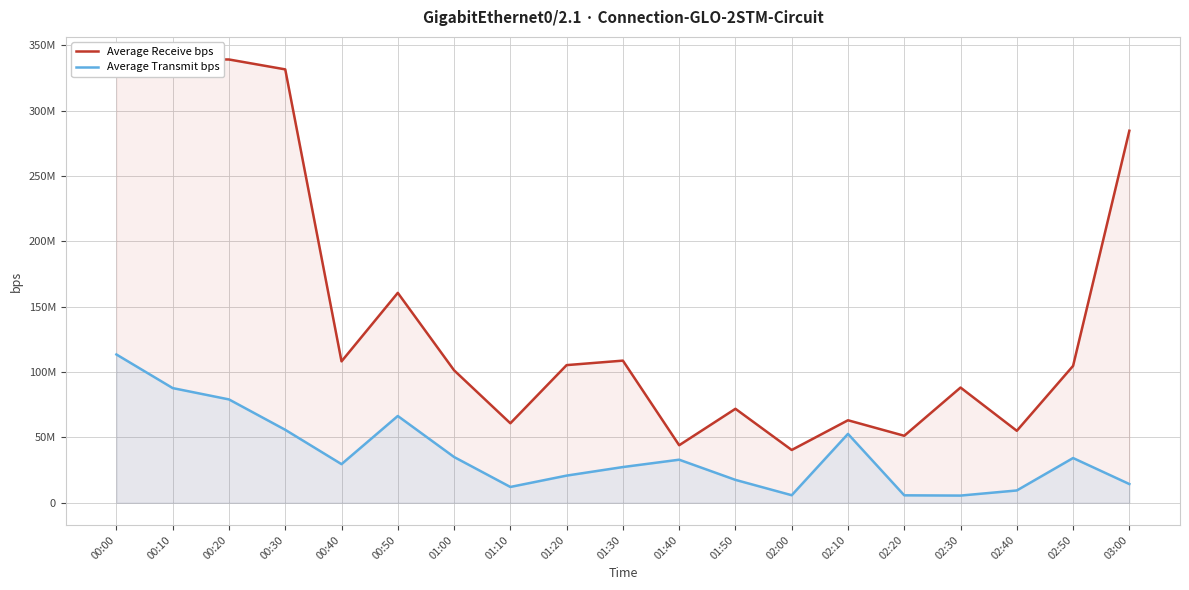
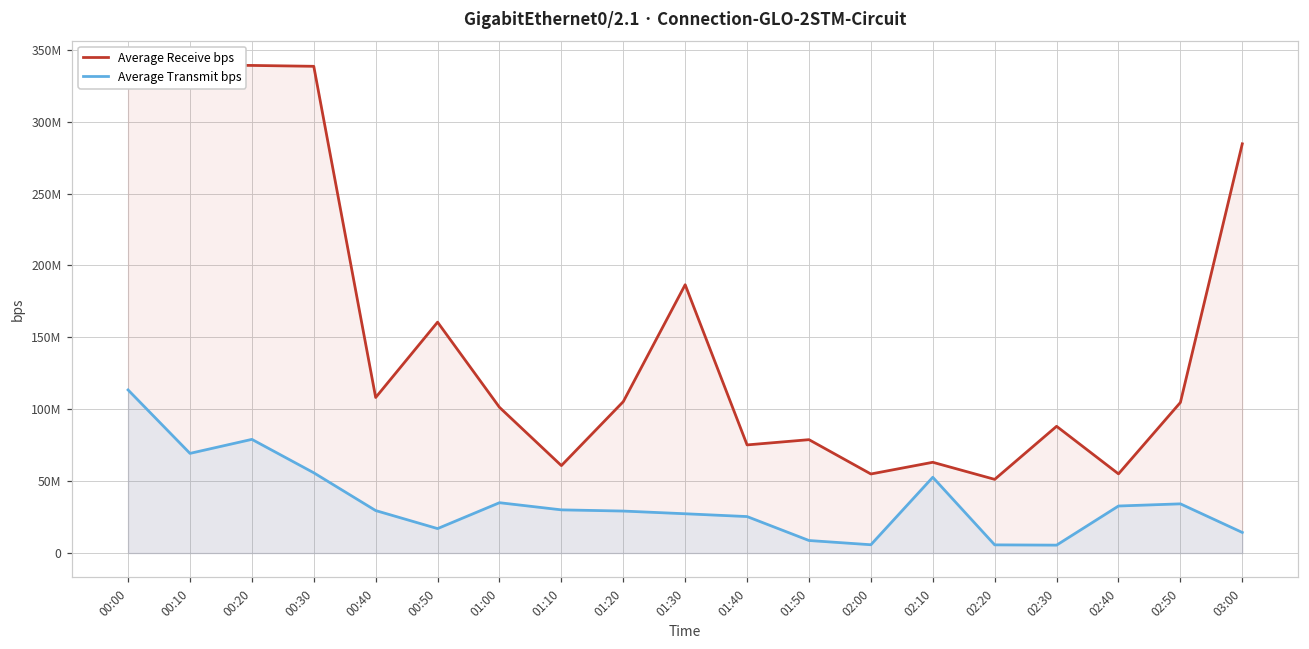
  {
    "Average Receive bps": {
      "00:20": 339000000,
-     "00:30": 332000000,
+     "00:30": 339000000,
      "00:40": 108000000,
      "00:50": 161000000,
      "01:00": 101000000,
      "01:10": 61000000,
      "01:20": 105000000,
-     "01:30": 109000000,
-     "01:40": 44000000,
-     "01:50": 72000000,
-     "02:00": 40000000,
+     "01:30": 187000000,
+     "01:40": 75000000,
+     "01:50": 79000000,
+     "02:00": 55000000,
      "02:10": 63000000,
      "02:20": 51000000,
      "02:30": 88000000,
      "02:40": 55000000,
      "02:50": 105000000,
      "03:00": 285000000
    },
    "Average Transmit bps": {
      "00:00": 113000000,
-     "00:10": 88000000,
+     "00:10": 69000000,
      "00:20": 79000000,
      "00:30": 56000000,
      "00:40": 30000000,
-     "00:50": 66000000,
+     "00:50": 17000000,
      "01:00": 35000000,
-     "01:10": 12000000,
-     "01:20": 21000000,
+     "01:10": 30000000,
+     "01:20": 29000000,
      "01:30": 27000000,
-     "01:40": 33000000,
-     "01:50": 18000000,
+     "01:40": 25000000,
+     "01:50": 9000000,
      "02:00": 6000000,
      "02:10": 53000000,
      "02:20": 6000000,
      "02:30": 5000000,
-     "02:40": 9000000,
+     "02:40": 33000000,
      "02:50": 34000000,
      "03:00": 14000000
    }
  }
